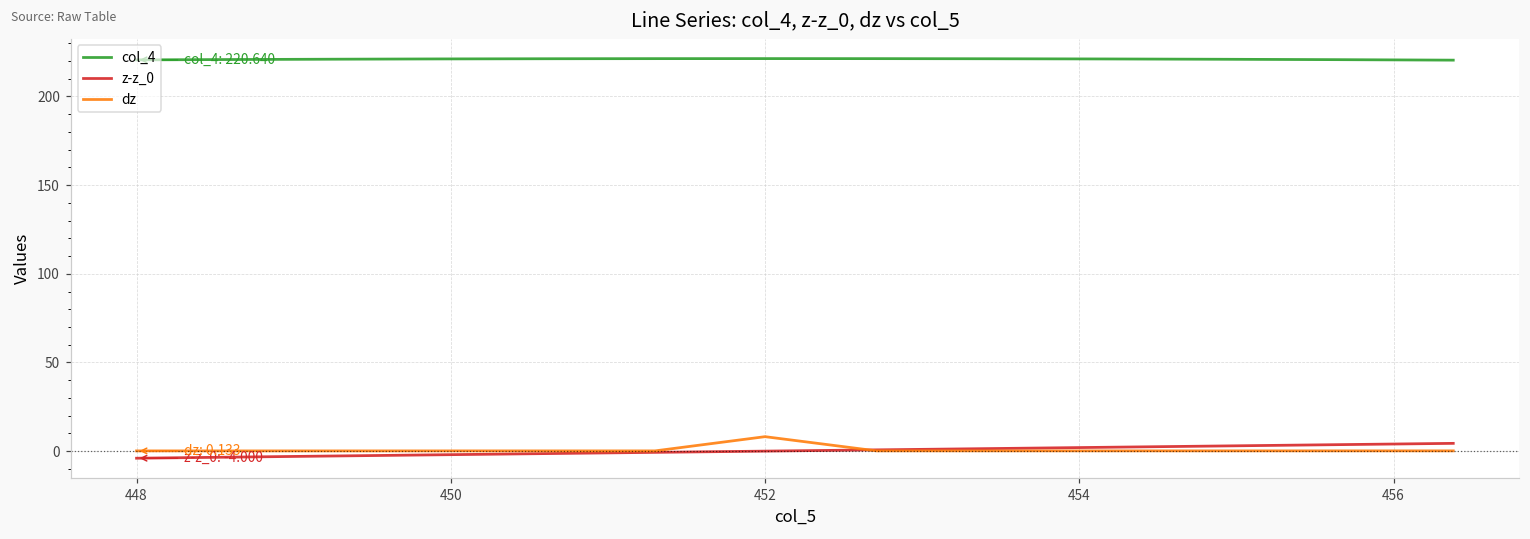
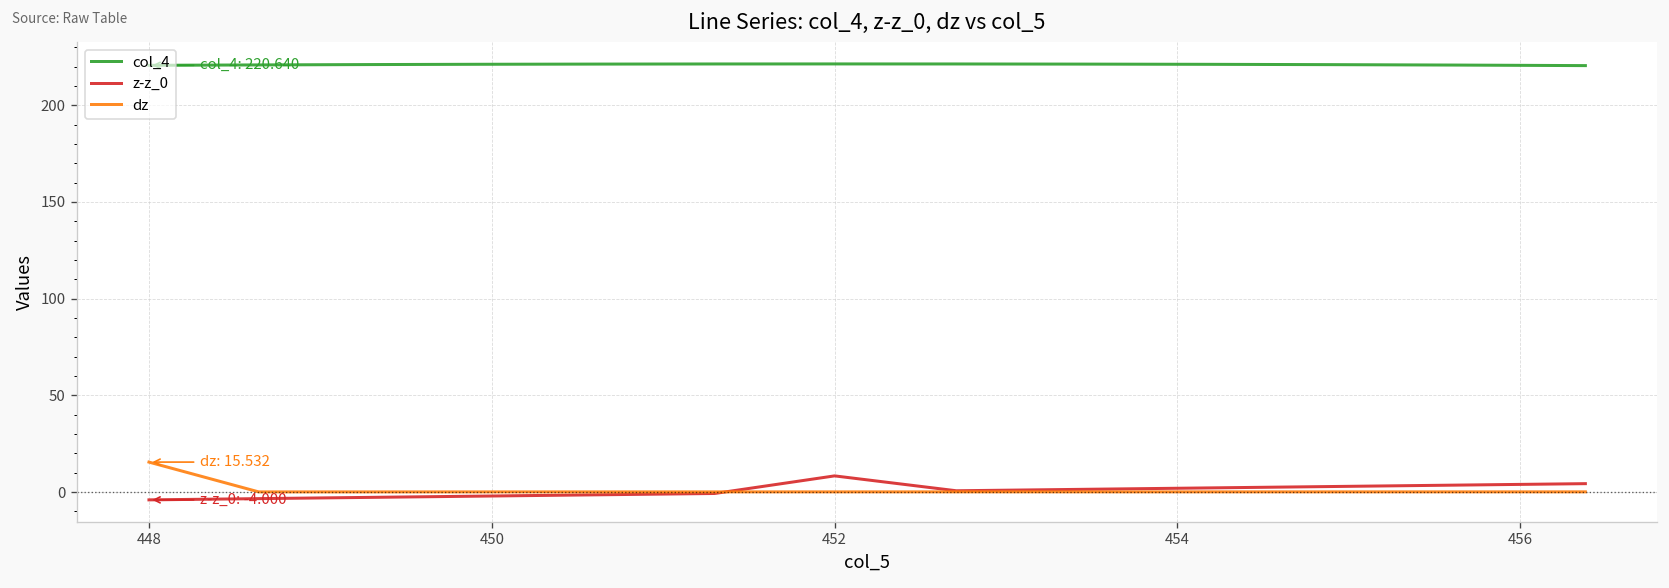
  {
    "col_4": {
      "452": 221
    },
    "z-z_0": {
      "448": -4,
-     "452": 0
+     "452": 8
    },
    "dz": {
-     "448": 0.133,
-     "452": 8
+     "448": 15.532,
+     "452": 0
    }
  }
